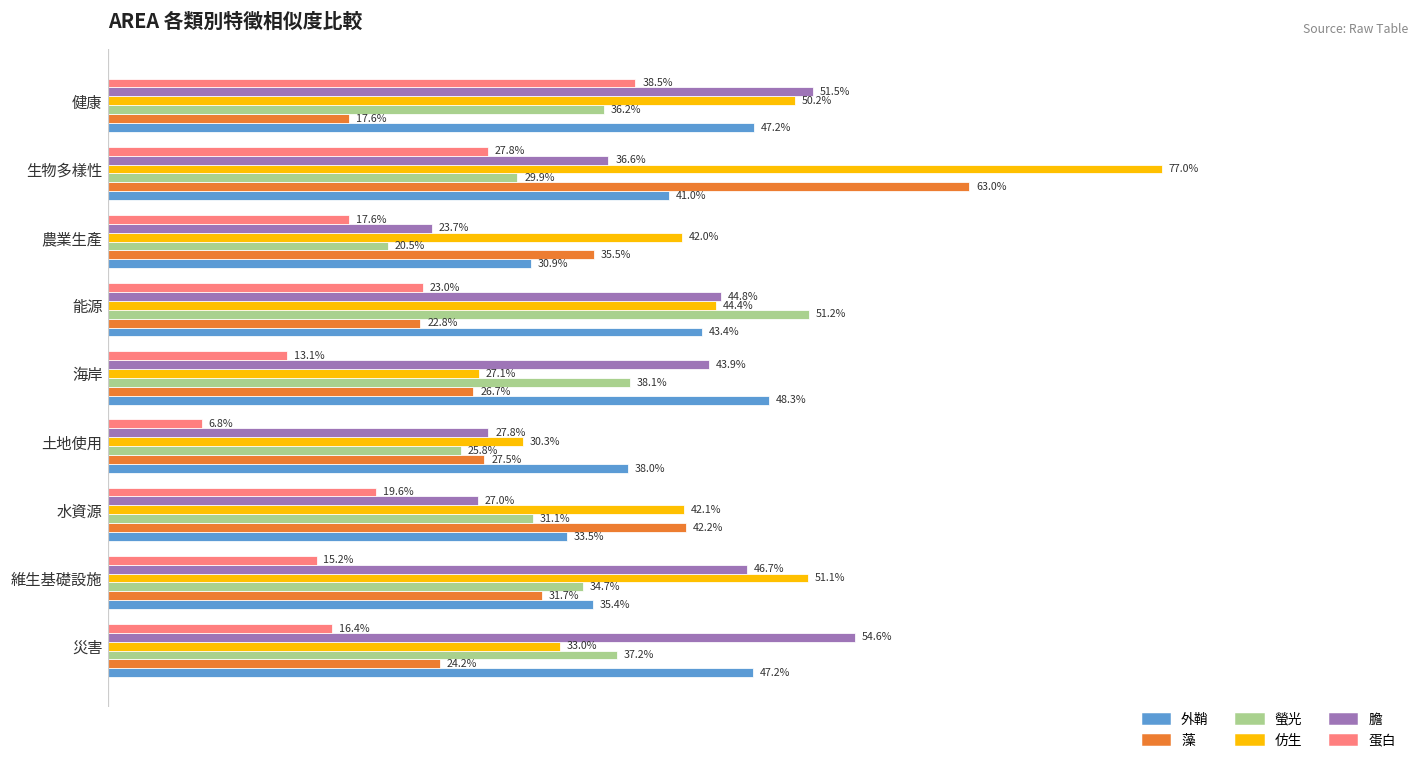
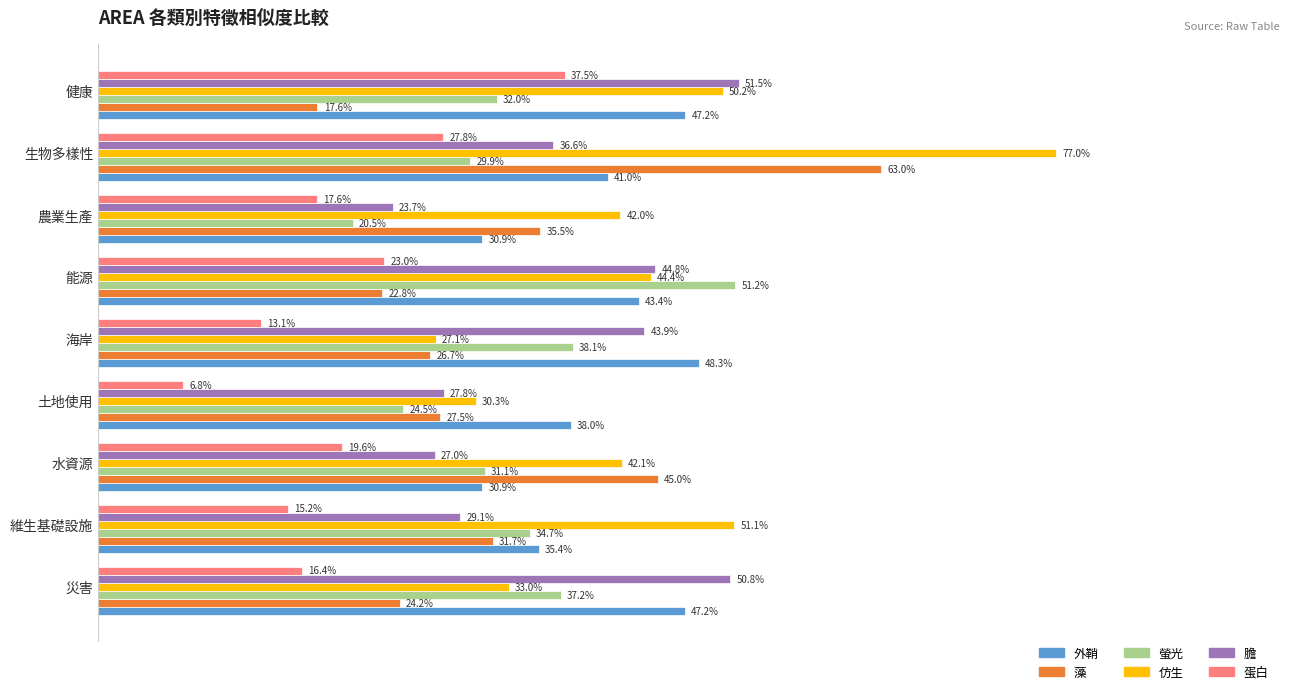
  {
    "外鞘": {
      "健康": "47.2%",
      "生物多樣性": "41.0%",
      "農業生產": "30.9%",
      "能源": "43.4%",
      "海岸": "48.3%",
      "土地使用": "38.0%",
-     "水資源": "33.5%",
+     "水資源": "30.9%",
      "維生基礎設施": "35.4%",
      "災害": "47.2%"
    },
    "藻": {
      "健康": "17.6%",
      "生物多樣性": "63.0%",
      "農業生產": "35.5%",
      "能源": "22.8%",
      "海岸": "26.7%",
      "土地使用": "27.5%",
-     "水資源": "42.2%",
+     "水資源": "45.0%",
      "維生基礎設施": "31.7%",
      "災害": "24.2%"
    },
    "螢光": {
-     "健康": "36.2%",
+     "健康": "32.0%",
      "生物多樣性": "29.9%",
      "農業生產": "20.5%",
      "能源": "51.2%",
      "海岸": "38.1%",
-     "土地使用": "25.8%",
+     "土地使用": "24.5%",
      "水資源": "31.1%",
      "維生基礎設施": "34.7%",
      "災害": "37.2%"
    },
    "仿生": {
      "健康": "50.2%",
      "生物多樣性": "77.0%",
      "農業生產": "42.0%",
      "海岸": "27.1%",
      "土地使用": "30.3%",
      "水資源": "42.1%",
      "維生基礎設施": "51.1%",
      "災害": "33.0%"
    },
    "膽": {
      "健康": "51.5%",
      "生物多樣性": "36.6%",
      "農業生產": "23.7%",
      "海岸": "43.9%",
      "土地使用": "27.8%",
      "水資源": "27.0%",
-     "維生基礎設施": "46.7%",
-     "災害": "54.6%"
+     "維生基礎設施": "29.1%",
+     "災害": "50.8%"
    },
    "蛋白": {
-     "健康": "38.5%",
+     "健康": "37.5%",
      "生物多樣性": "27.8%",
      "農業生產": "17.6%",
      "能源": "23.0%",
      "海岸": "13.1%",
      "土地使用": "6.8%",
      "水資源": "19.6%",
      "維生基礎設施": "15.2%",
      "災害": "16.4%"
    }
  }
